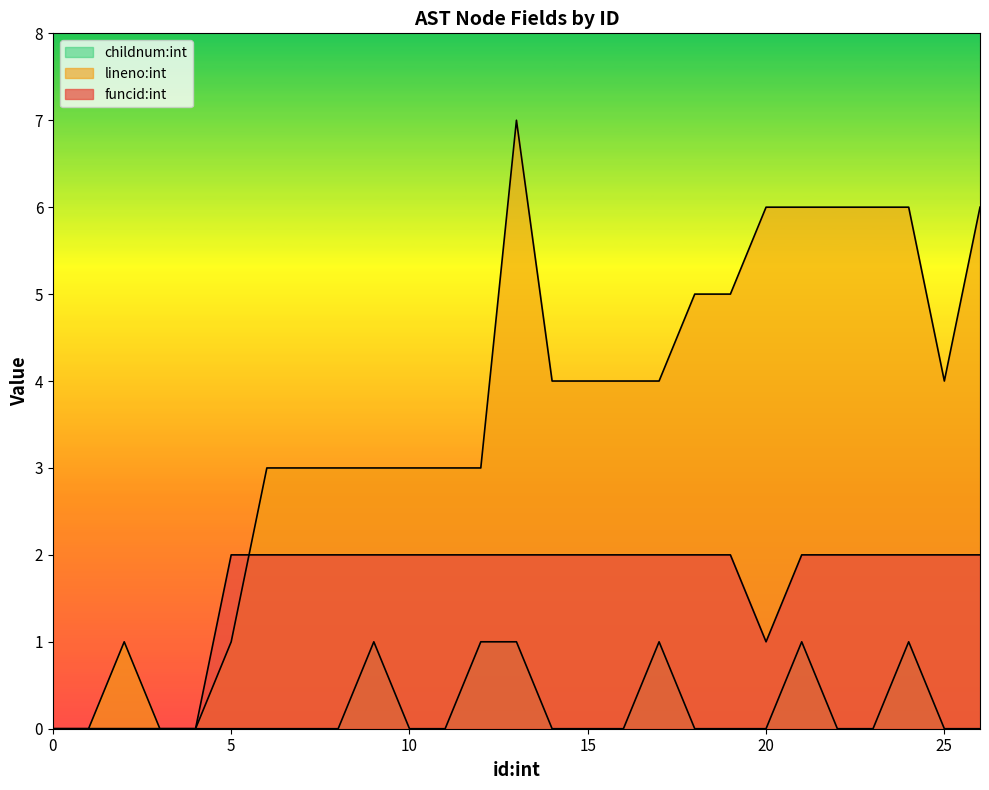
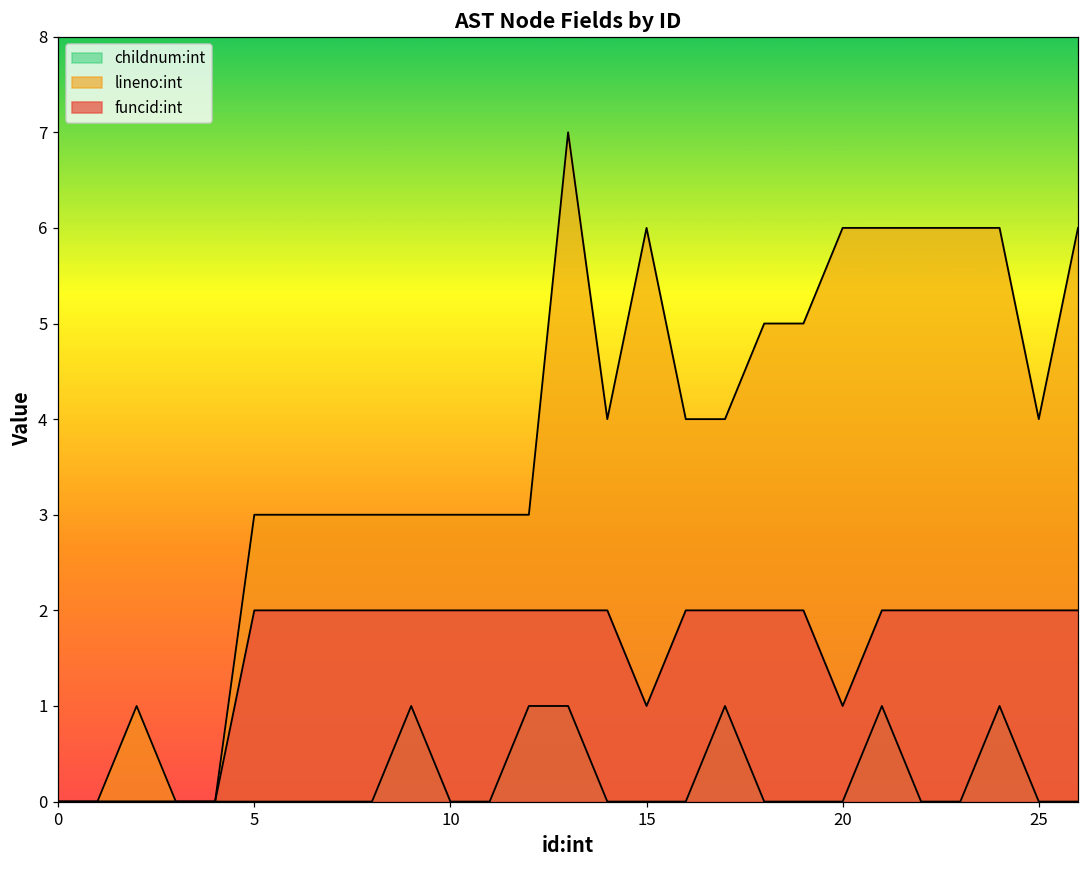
  {
    "childnum:int": {
      "5": 0,
      "10": 0,
      "15": 0,
      "20": 0,
      "25": 0
    },
    "lineno:int": {
-     "5": 1,
+     "5": 3,
      "10": 3,
-     "15": 4,
+     "15": 6,
      "20": 6,
      "25": 4
    },
    "funcid:int": {
      "5": 2,
      "10": 2,
-     "15": 2,
+     "15": 1,
      "20": 1,
      "25": 2
    }
  }
